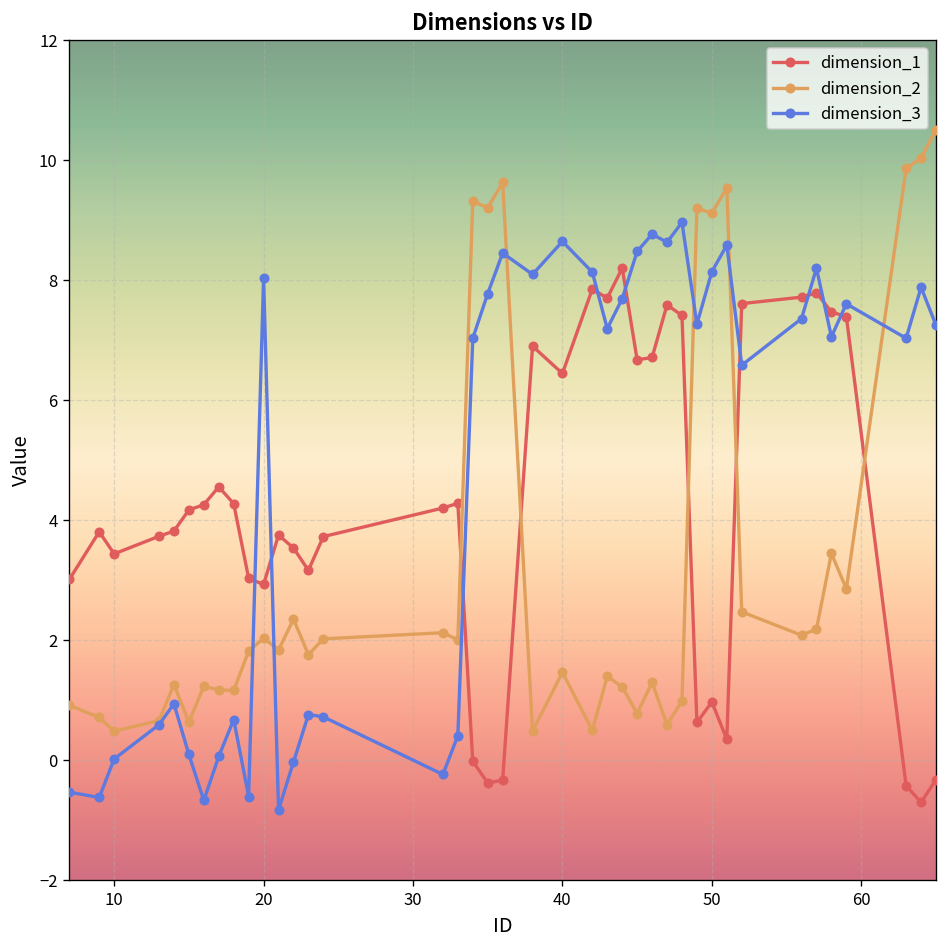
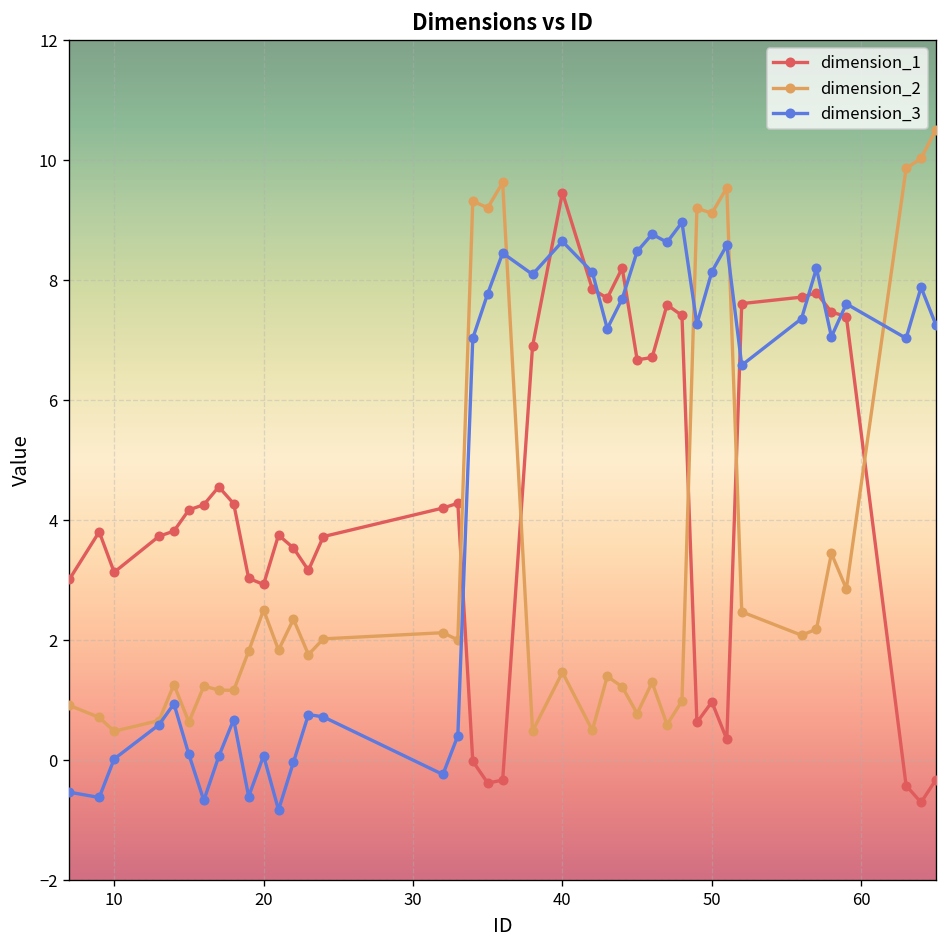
  {
    "dimension_1": {
-     "10": 3.4,
+     "10": 3.1,
      "20": 2.9,
-     "40": 6.4,
+     "40": 9.5,
      "50": 1.0
    },
    "dimension_2": {
      "10": 0.5,
-     "20": 2.0,
+     "20": 2.5,
      "40": 1.5,
      "50": 9.1
    },
    "dimension_3": {
      "10": 0.0,
-     "20": 8.0,
+     "20": 0.1,
      "40": 8.6,
      "50": 8.1
    }
  }
